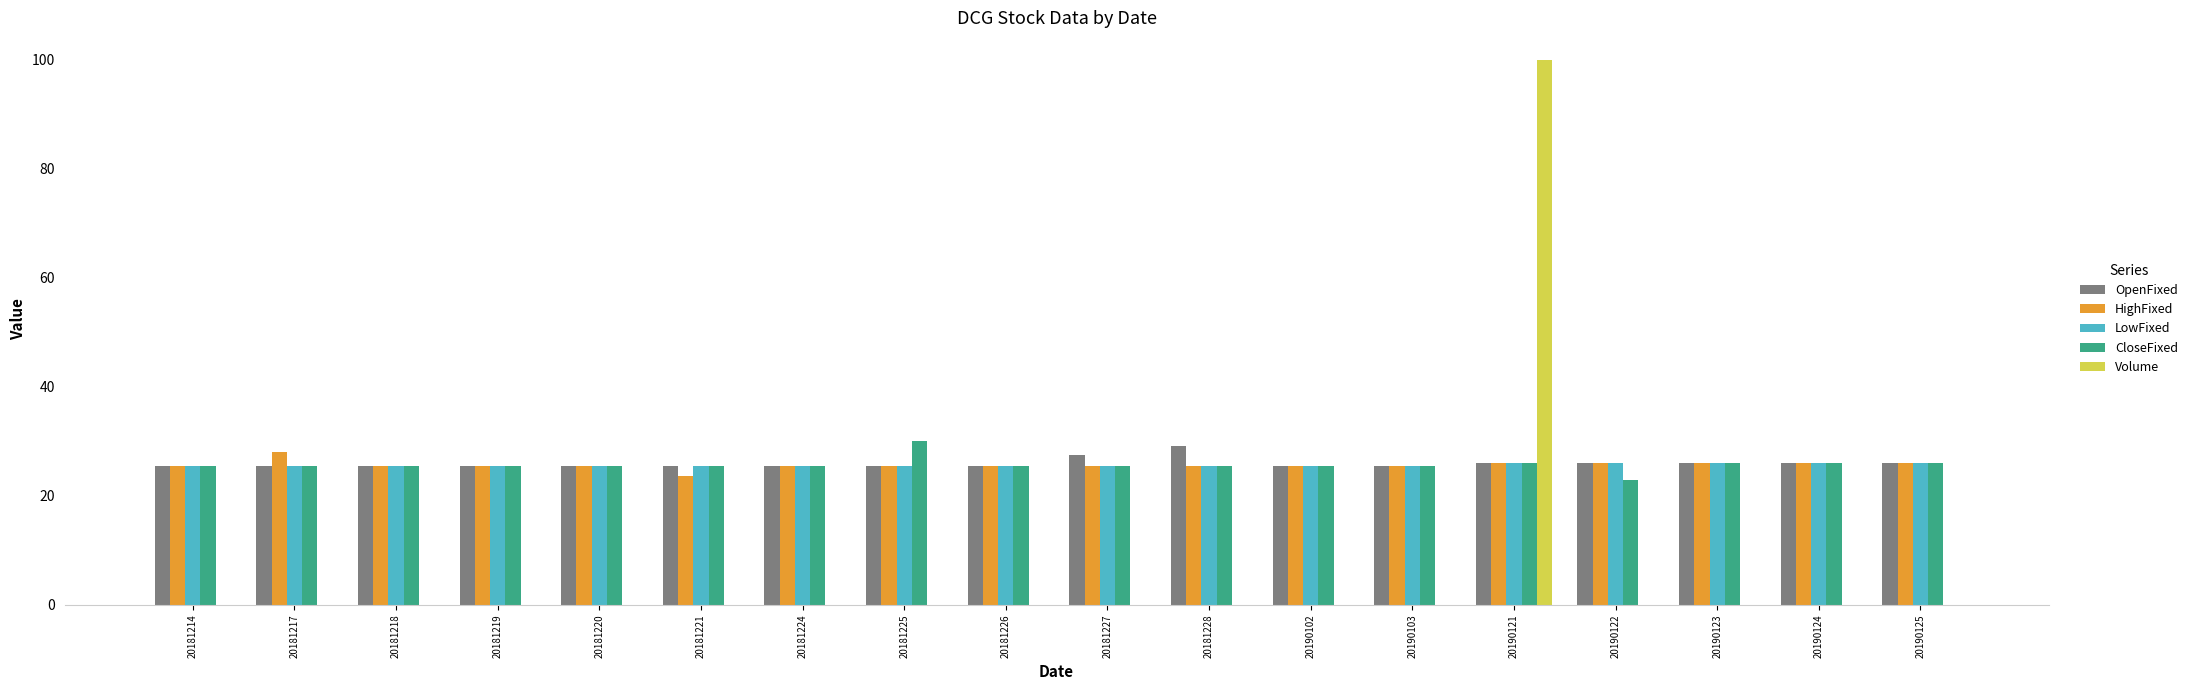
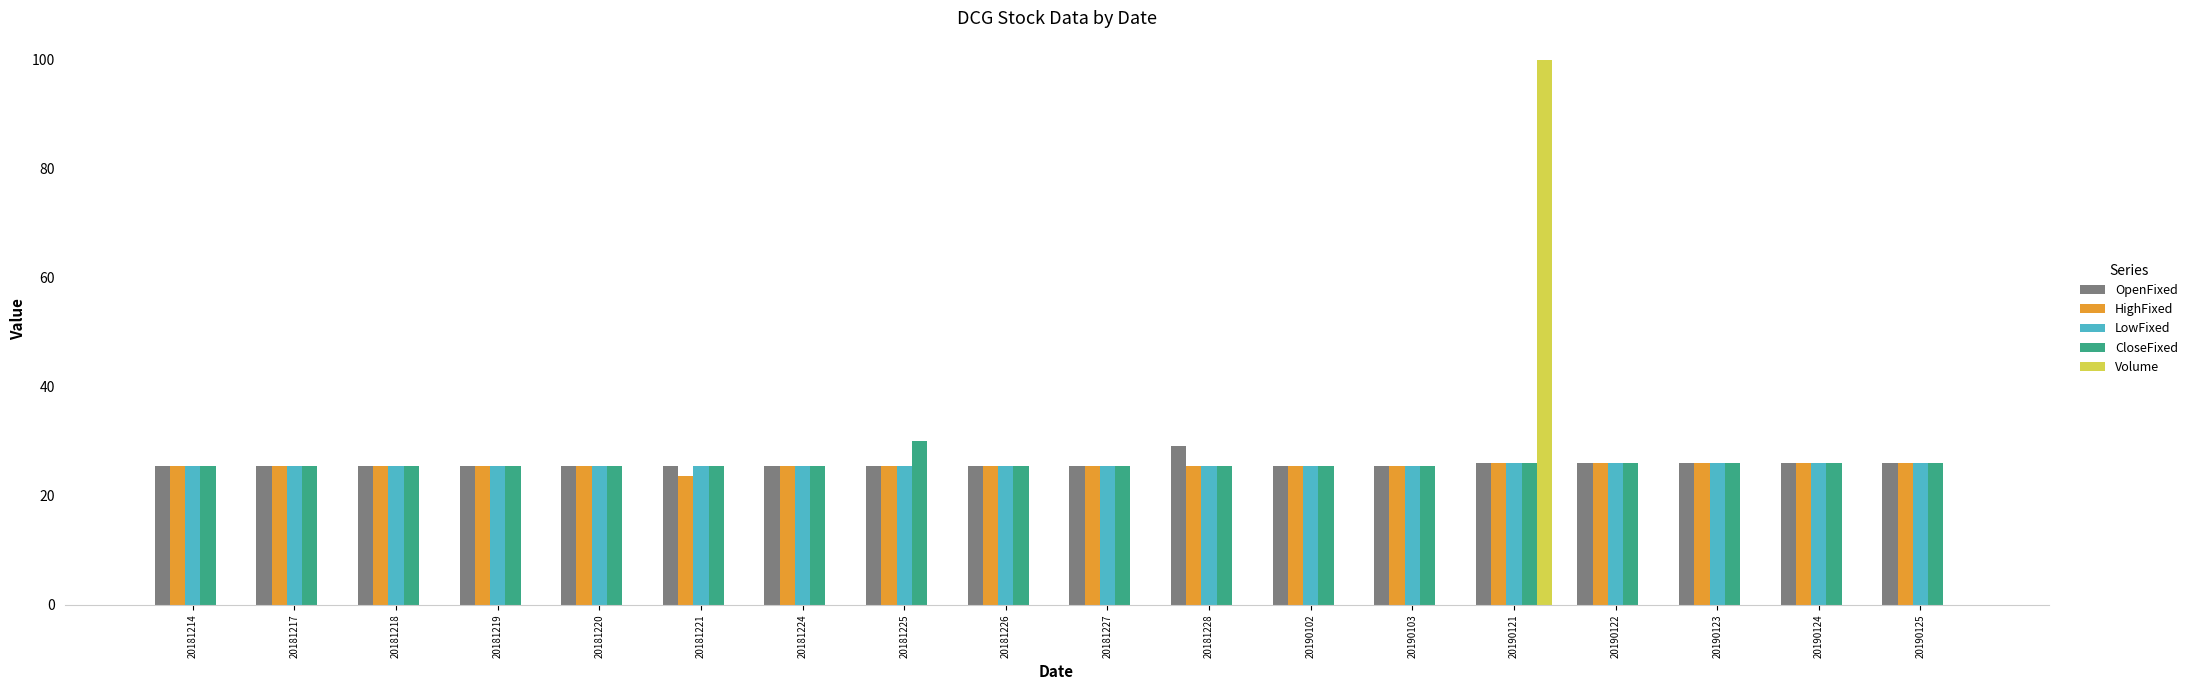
  {
    "OpenFixed": {
      "20181214": 26,
      "20181217": 26,
      "20181218": 26,
      "20181219": 26,
      "20181220": 26,
      "20181221": 26,
      "20181224": 26,
      "20181225": 26,
      "20181226": 26,
-     "20181227": 28,
+     "20181227": 26,
      "20181228": 29,
      "20190102": 26,
      "20190103": 26,
      "20190121": 26,
      "20190122": 26,
      "20190123": 26,
      "20190124": 26,
      "20190125": 26
    },
    "HighFixed": {
      "20181214": 26,
-     "20181217": 28,
+     "20181217": 26,
      "20181218": 26,
      "20181219": 26,
      "20181220": 26,
      "20181221": 24,
      "20181224": 26,
      "20181225": 26,
      "20181226": 26,
      "20181227": 26,
      "20181228": 26,
      "20190102": 26,
      "20190103": 26,
      "20190121": 26,
      "20190122": 26,
      "20190123": 26,
      "20190124": 26,
      "20190125": 26
    },
    "LowFixed": {
      "20181214": 26,
      "20181217": 26,
      "20181218": 26,
      "20181219": 26,
      "20181220": 26,
      "20181221": 26,
      "20181224": 26,
      "20181225": 26,
      "20181226": 26,
      "20181227": 26,
      "20181228": 26,
      "20190102": 26,
      "20190103": 26,
      "20190121": 26,
      "20190122": 26,
      "20190123": 26,
      "20190124": 26,
      "20190125": 26
    },
    "CloseFixed": {
      "20181214": 26,
      "20181217": 26,
      "20181218": 26,
      "20181219": 26,
      "20181220": 26,
      "20181221": 26,
      "20181224": 26,
      "20181225": 30,
      "20181226": 26,
      "20181227": 26,
      "20181228": 26,
      "20190102": 26,
      "20190103": 26,
      "20190121": 26,
-     "20190122": 23,
+     "20190122": 26,
      "20190123": 26,
      "20190124": 26,
      "20190125": 26
    },
    "Volume": {
      "20181214": 0,
      "20181217": 0,
      "20181218": 0,
      "20181219": 0,
      "20181220": 0,
      "20181221": 0,
      "20181224": 0,
      "20181225": 0,
      "20181226": 0,
      "20181227": 0,
      "20181228": 0,
      "20190102": 0,
      "20190103": 0,
      "20190121": 100,
      "20190122": 0,
      "20190123": 0,
      "20190124": 0,
      "20190125": 0
    }
  }
